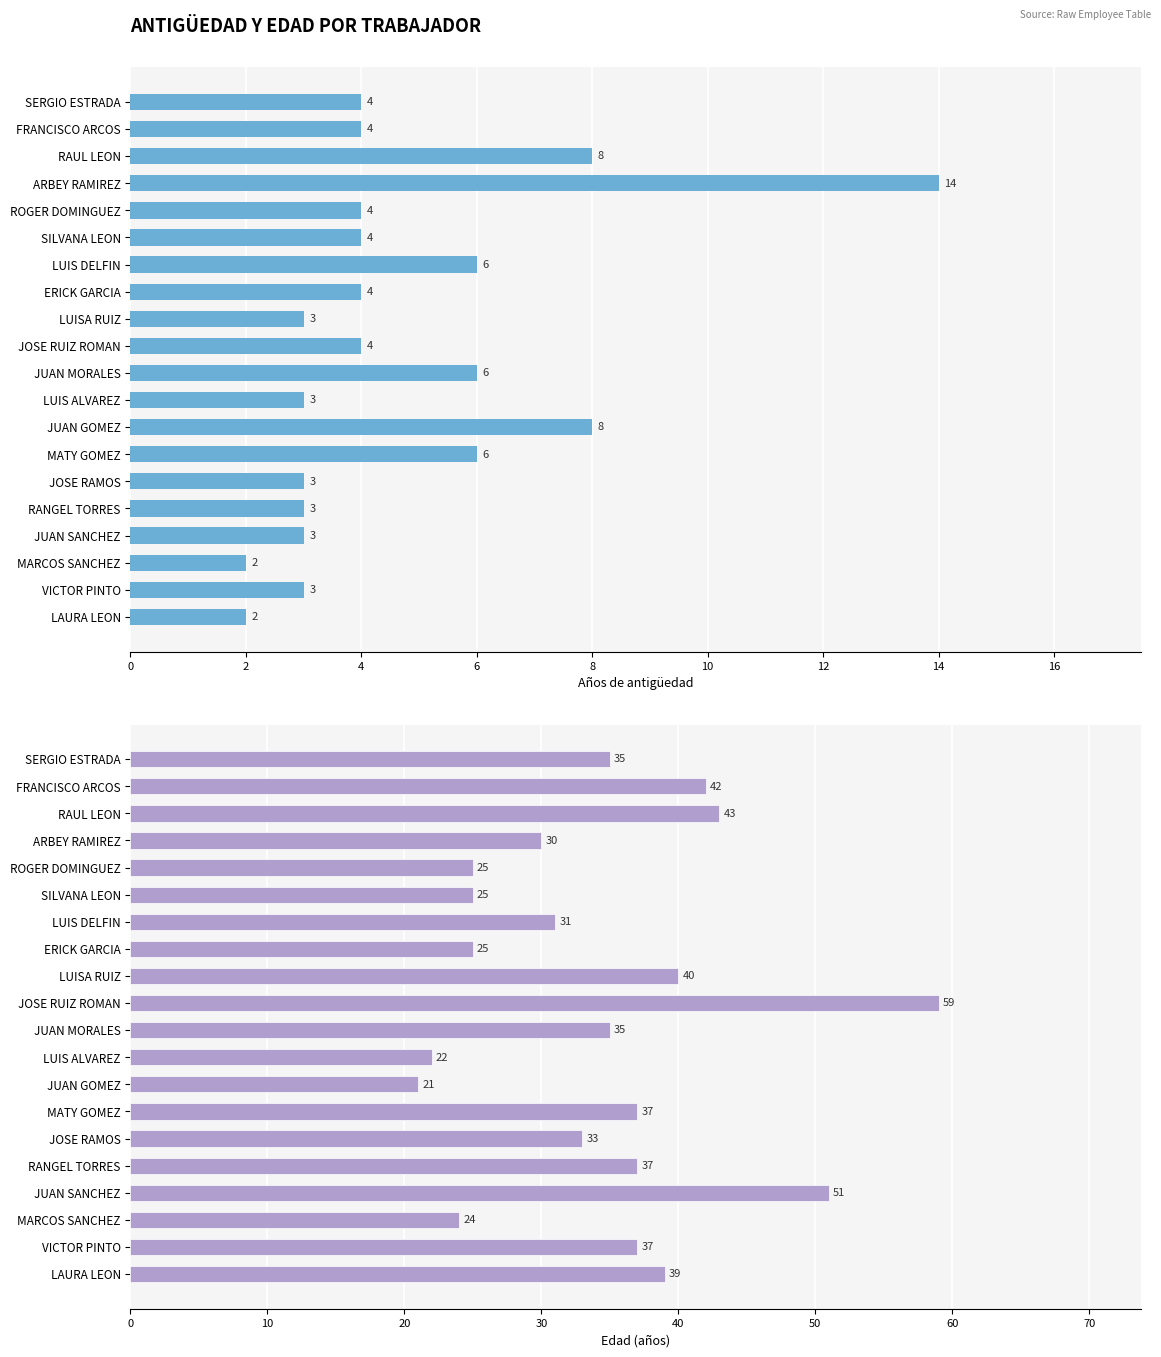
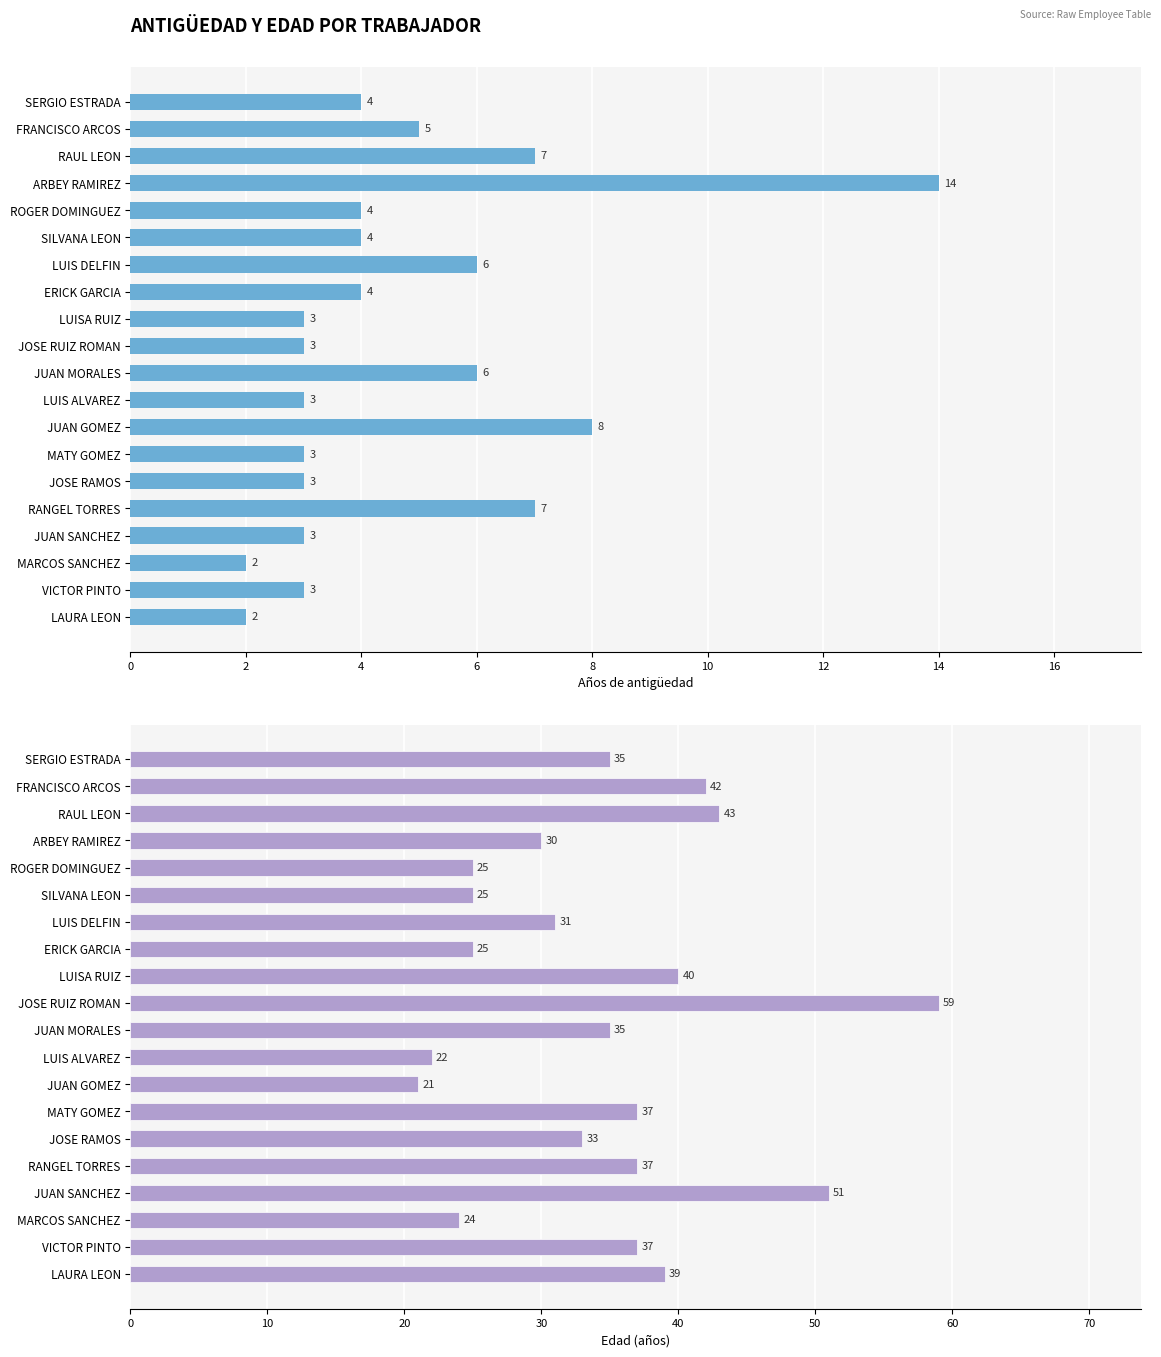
  {
    "ANTIGÜEDAD Y EDAD POR TRABAJADOR": {
      "SERGIO ESTRADA": 4,
-     "FRANCISCO ARCOS": 4,
-     "RAUL LEON": 8,
+     "FRANCISCO ARCOS": 5,
+     "RAUL LEON": 7,
      "ARBEY RAMIREZ": 14,
      "ROGER DOMINGUEZ": 4,
      "SILVANA LEON": 4,
      "LUIS DELFIN": 6,
      "ERICK GARCIA": 4,
      "LUISA RUIZ": 3,
-     "JOSE RUIZ ROMAN": 4,
+     "JOSE RUIZ ROMAN": 3,
      "JUAN MORALES": 6,
      "LUIS ALVAREZ": 3,
      "JUAN GOMEZ": 8,
-     "MATY GOMEZ": 6,
+     "MATY GOMEZ": 3,
      "JOSE RAMOS": 3,
-     "RANGEL TORRES": 3,
+     "RANGEL TORRES": 7,
      "JUAN SANCHEZ": 3,
      "MARCOS SANCHEZ": 2,
      "VICTOR PINTO": 3,
      "LAURA LEON": 2
    }
  }
